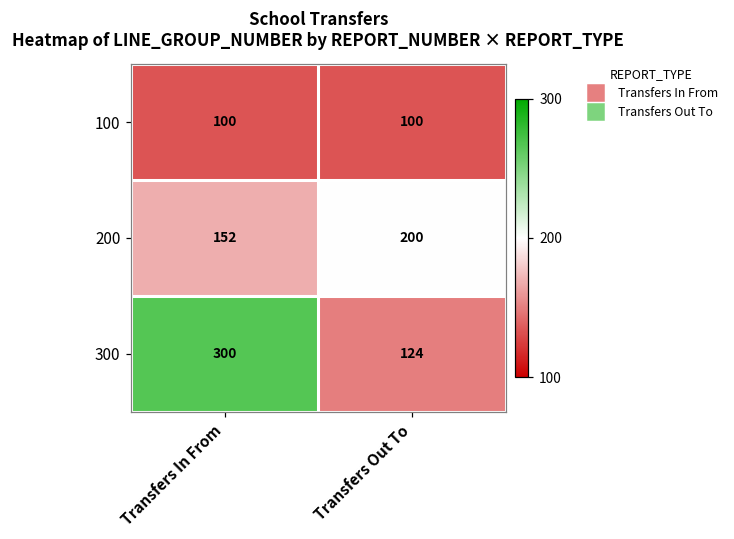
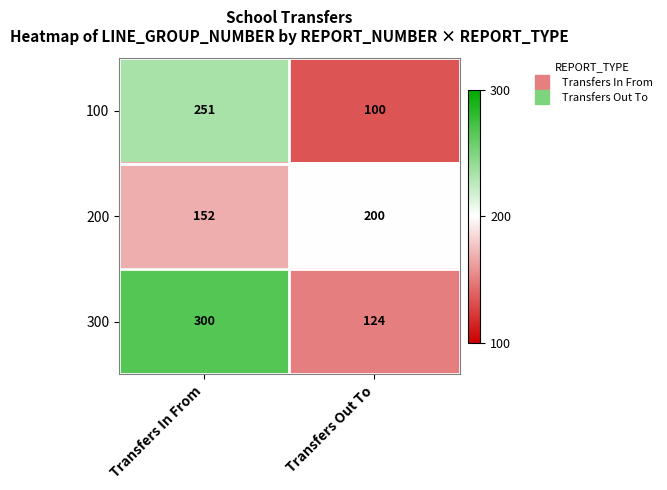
  {
    "100": {
-     "Transfers In From": 100,
+     "Transfers In From": 251,
      "Transfers Out To": 100
    },
    "200": {
      "Transfers In From": 152,
      "Transfers Out To": 200
    },
    "300": {
      "Transfers In From": 300,
      "Transfers Out To": 124
    }
  }
